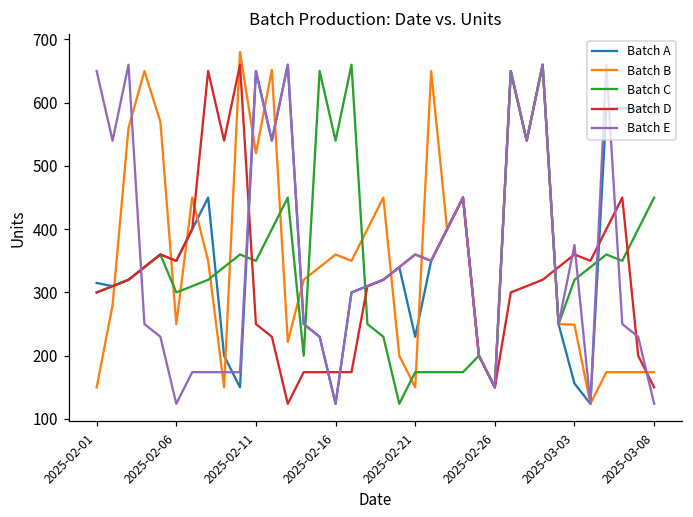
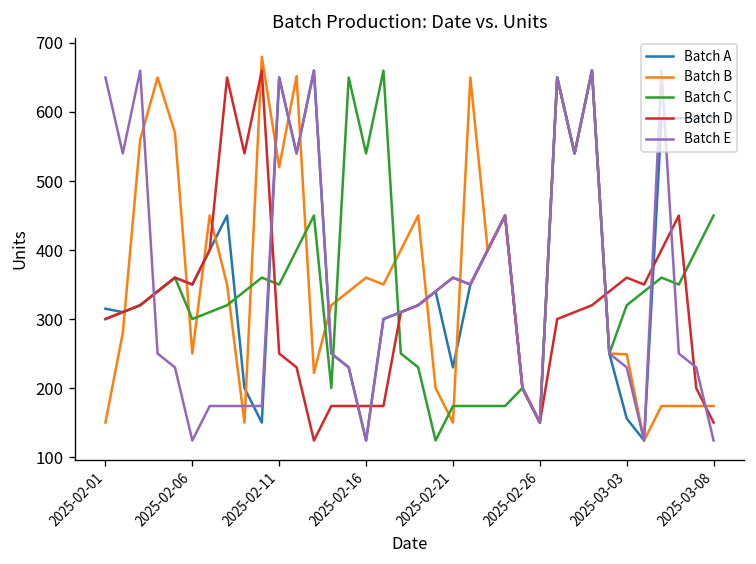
  {
    "Batch A": {
      "2025-02-01": 320,
      "2025-02-21": 230,
      "2025-03-03": 160
    },
    "Batch B": {
      "2025-02-01": 150,
      "2025-02-06": 250,
      "2025-02-11": 520,
      "2025-02-16": 360,
      "2025-02-21": 150,
      "2025-03-03": 250,
      "2025-03-08": 170
    },
    "Batch C": {
      "2025-02-06": 300,
      "2025-02-11": 350,
      "2025-02-16": 540,
      "2025-02-21": 170,
      "2025-03-03": 320,
      "2025-03-08": 450
    },
    "Batch D": {
      "2025-02-11": 250,
      "2025-02-16": 170,
      "2025-03-03": 360,
      "2025-03-08": 150
    },
    "Batch E": {
      "2025-02-01": 650,
      "2025-02-06": 120,
-     "2025-03-03": 380,
+     "2025-03-03": 230,
      "2025-03-08": 120
    }
  }
